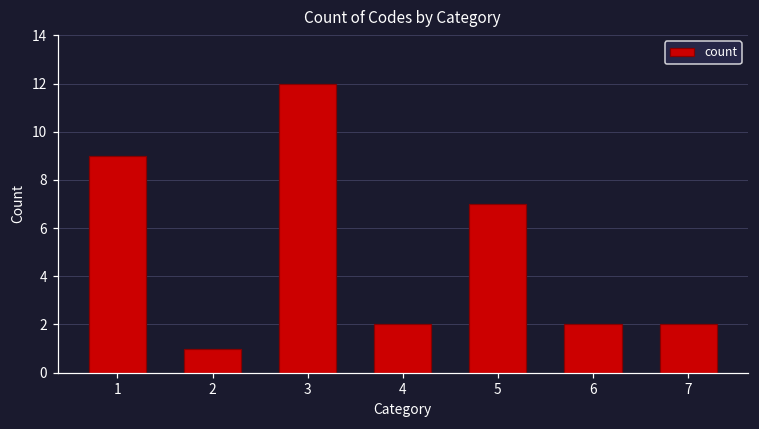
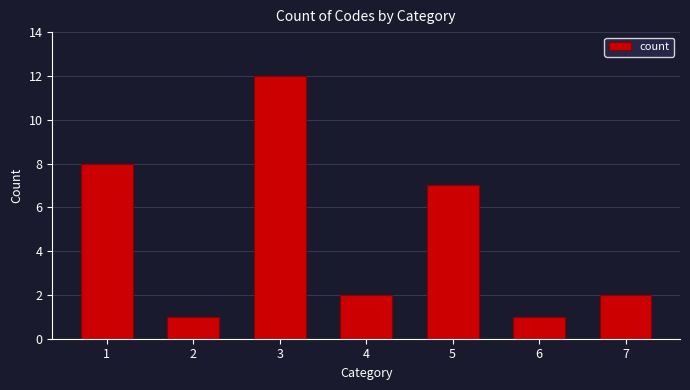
  {
-   "1": 9,
+   "1": 8,
    "2": 1,
    "3": 12,
    "4": 2,
    "5": 7,
-   "6": 2,
+   "6": 1,
    "7": 2
  }
